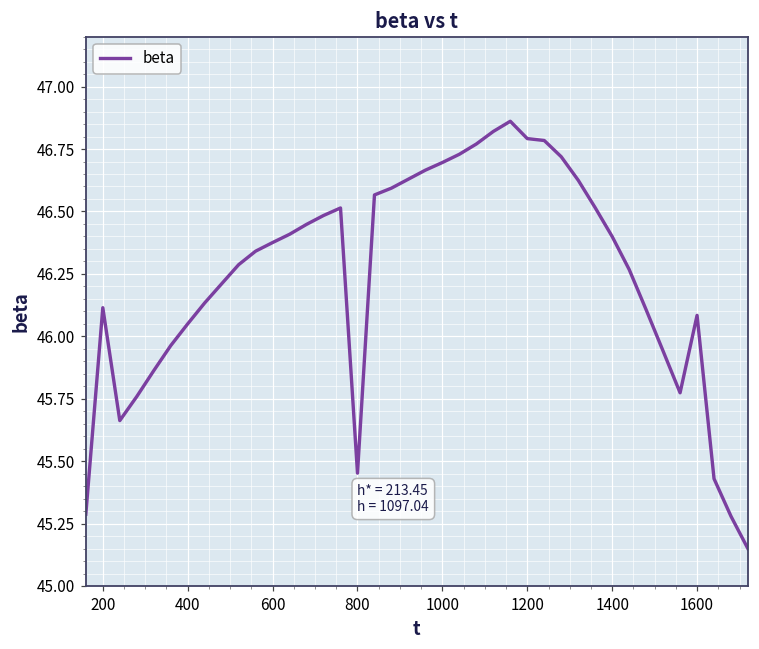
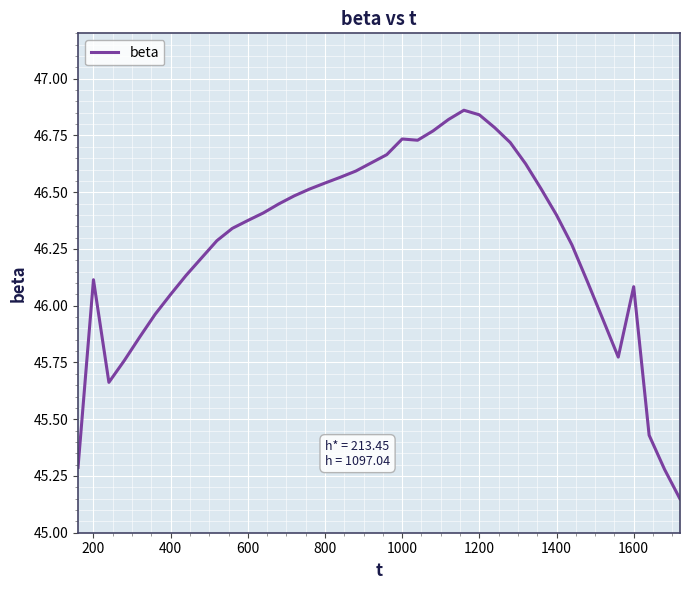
  {
    "200": 46.11,
    "400": 46.05,
    "600": 46.38,
-   "800": 45.45,
-   "1000": 46.70,
-   "1200": 46.79,
+   "800": 46.54,
+   "1000": 46.73,
+   "1200": 46.84,
    "1400": 46.40,
    "1600": 46.08
  }
